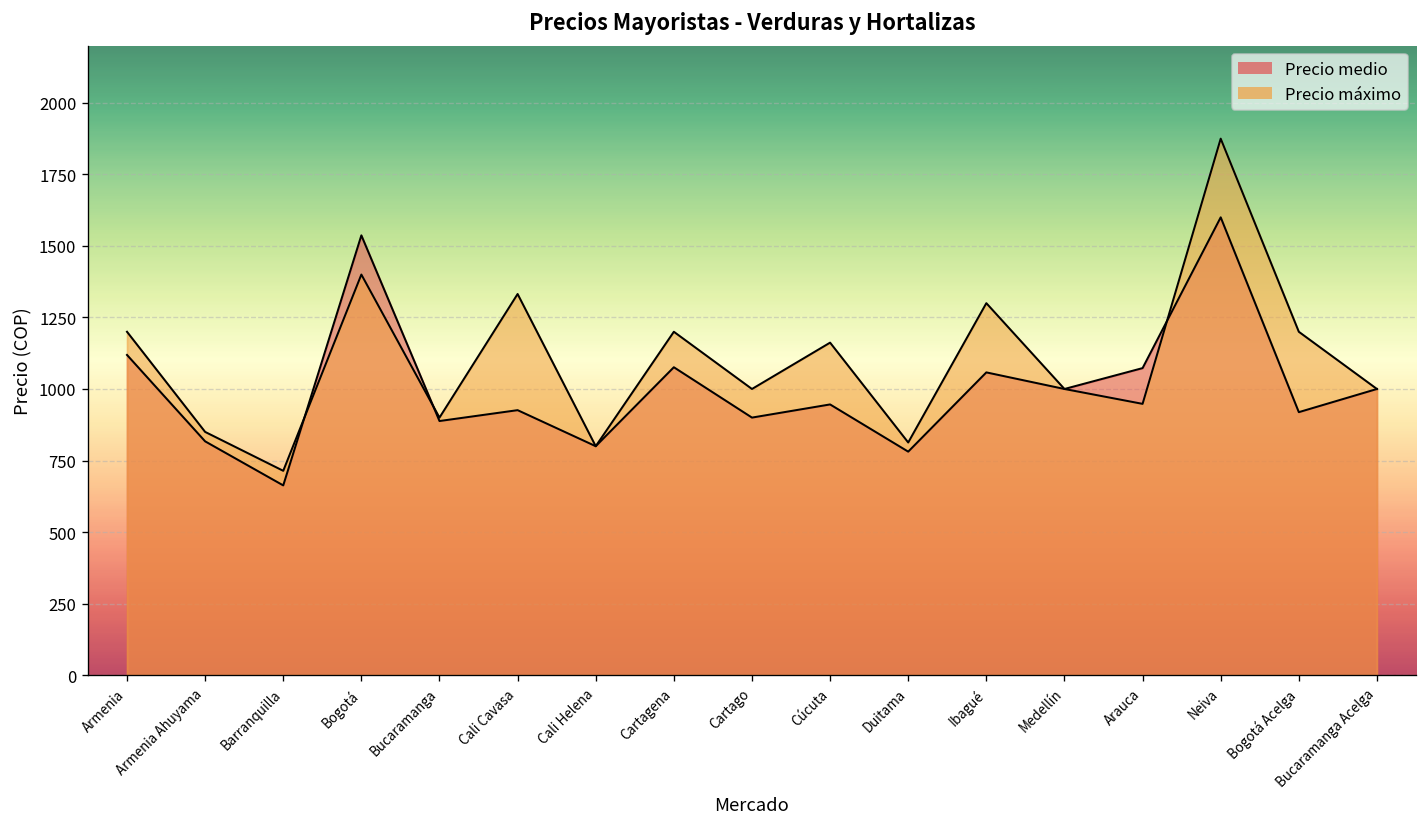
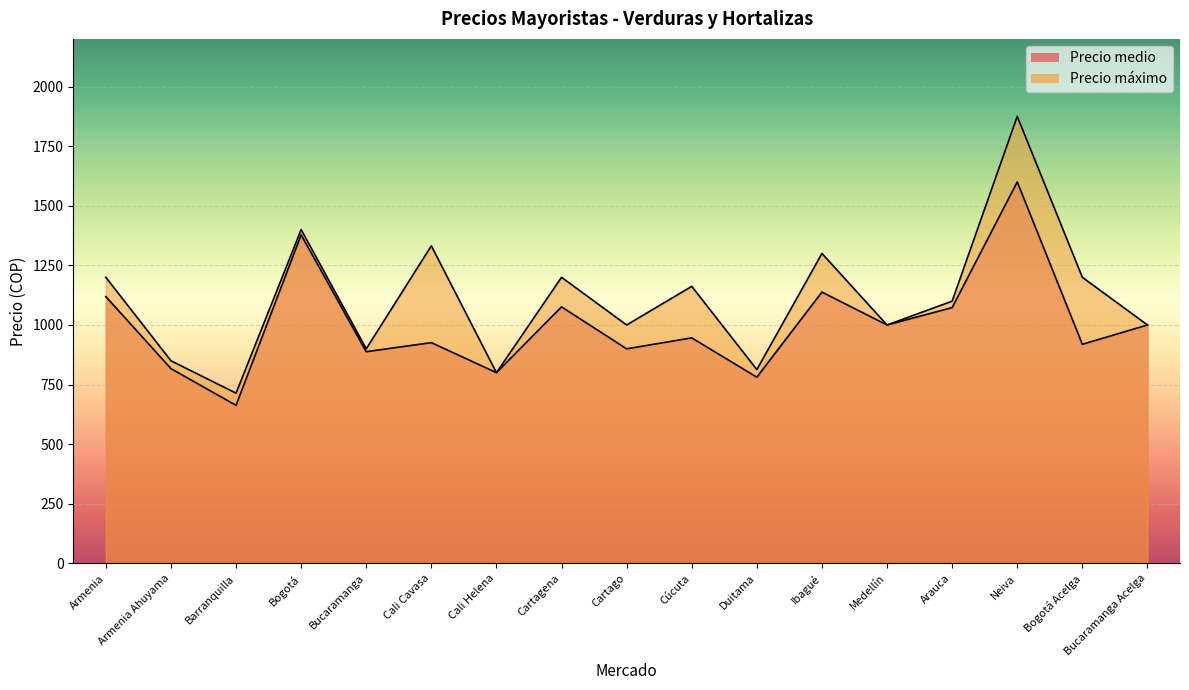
  {
    "Precio medio": {
      "Armenia": 1120,
      "Armenia Ahuyama": 820,
      "Barranquilla": 660,
-     "Bogotá": 1540,
+     "Bogotá": 1380,
      "Bucaramanga": 890,
      "Cali Cavasa": 930,
      "Cartagena": 1080,
      "Cartago": 900,
      "Cúcuta": 950,
      "Duitama": 780,
-     "Ibagué": 1060,
+     "Ibagué": 1140,
      "Arauca": 1070,
      "Neiva": 1600,
      "Bogotá Acelga": 920
    },
    "Precio máximo": {
      "Armenia": 1200,
      "Armenia Ahuyama": 850,
      "Barranquilla": 710,
      "Bogotá": 1400,
      "Bucaramanga": 900,
      "Cali Cavasa": 1330,
      "Cartagena": 1200,
      "Cartago": 1000,
      "Cúcuta": 1160,
      "Duitama": 810,
      "Ibagué": 1300,
-     "Arauca": 950,
+     "Arauca": 1100,
      "Neiva": 1880,
      "Bogotá Acelga": 1200
    }
  }
